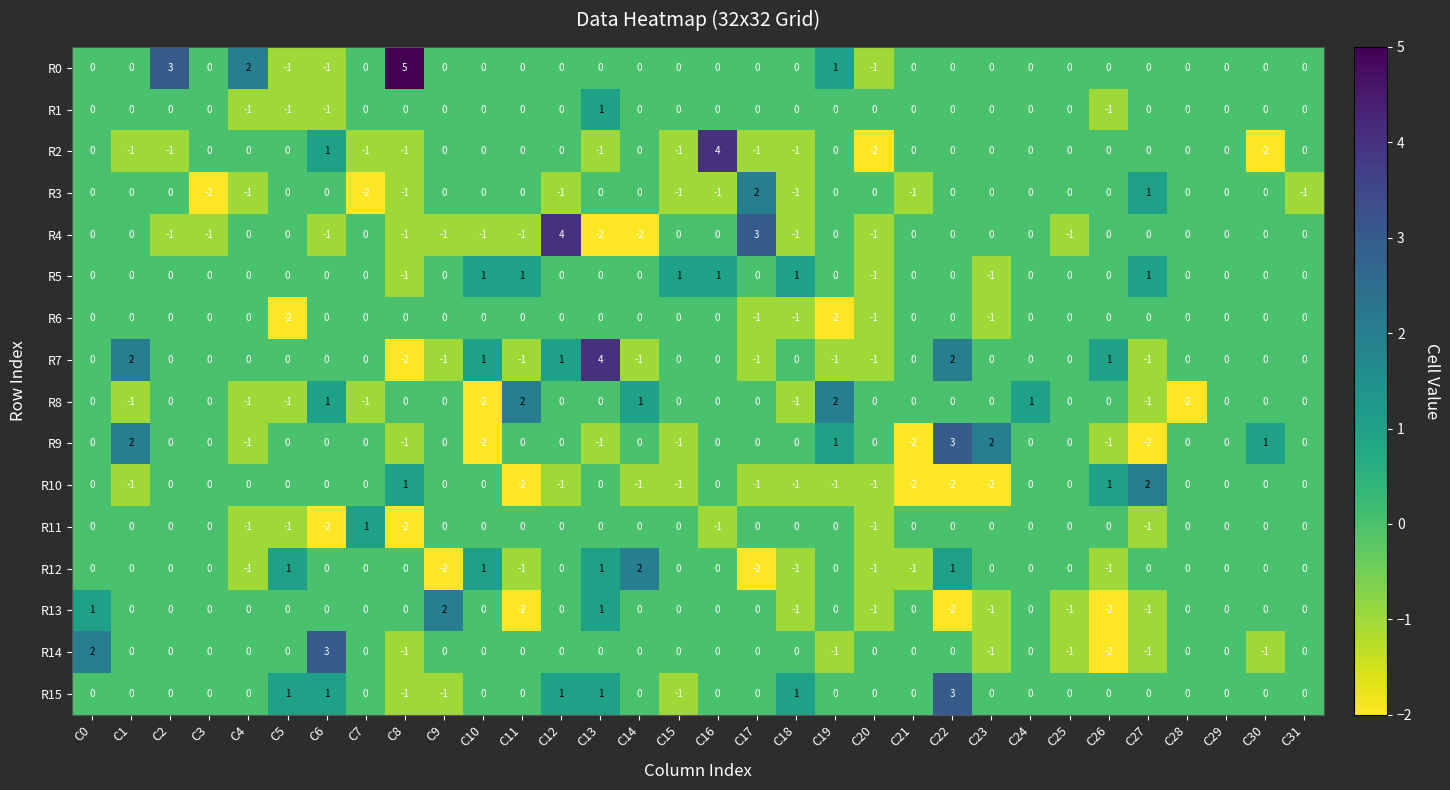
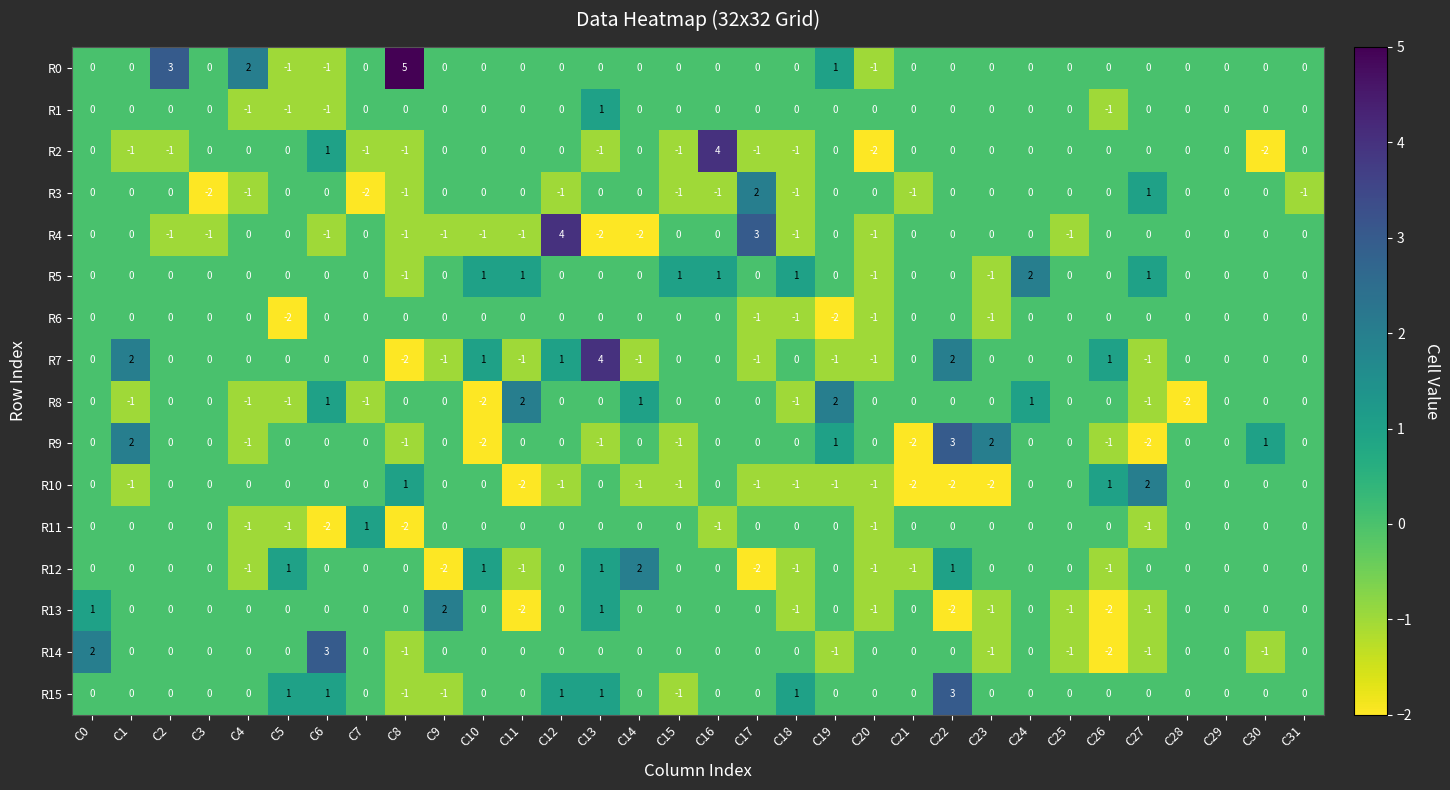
  {
    "R5": {
      "C0": 0,
      "C1": 0,
      "C2": 0,
      "C3": 0,
      "C4": 0,
      "C5": 0,
      "C6": 0,
      "C7": 0,
      "C8": -1,
      "C9": 0,
      "C10": 1,
      "C11": 1,
      "C12": 0,
      "C13": 0,
      "C14": 0,
      "C15": 1,
      "C16": 1,
      "C17": 0,
      "C18": 1,
      "C19": 0,
      "C20": -1,
      "C21": 0,
      "C22": 0,
      "C23": -1,
-     "C24": 0,
+     "C24": 2,
      "C25": 0,
      "C26": 0,
      "C27": 1,
      "C28": 0,
      "C29": 0,
      "C30": 0,
      "C31": 0
    }
  }
